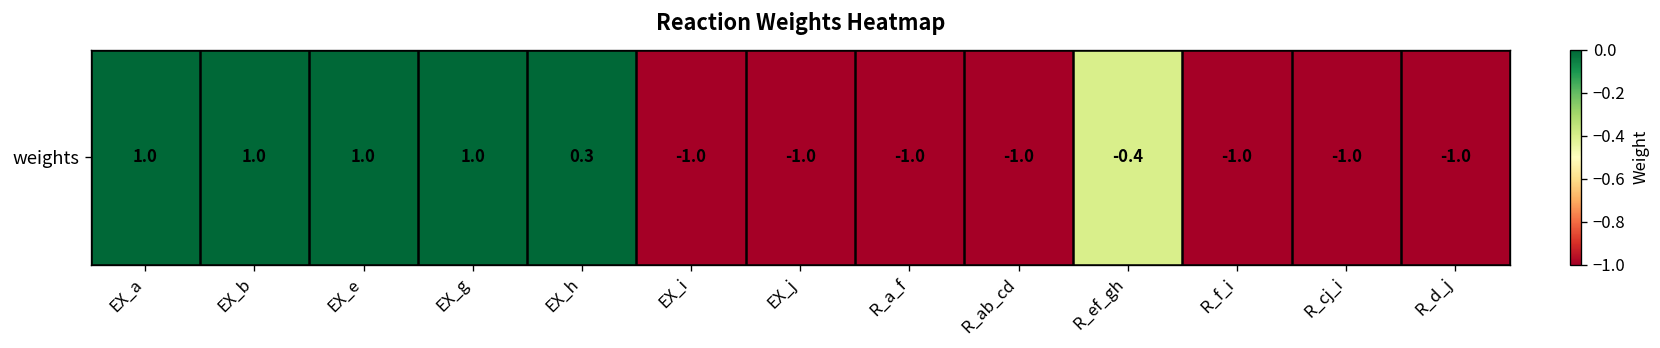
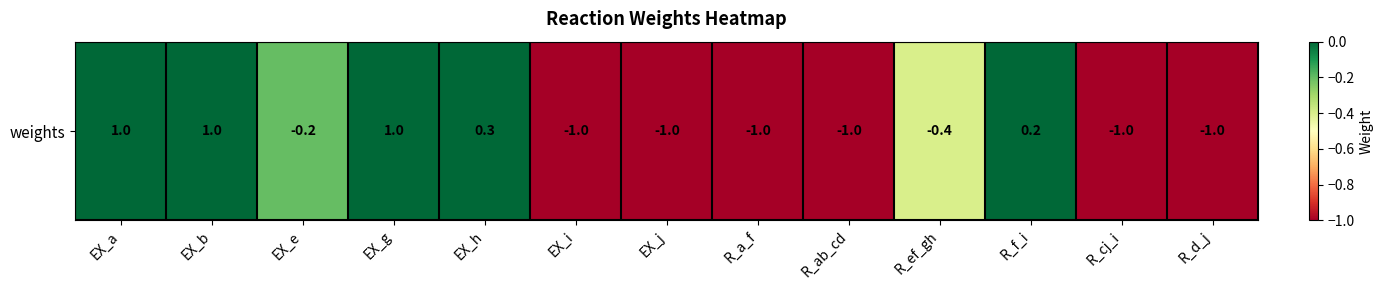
  {
    "weights": {
      "EX_a": 1.0,
      "EX_b": 1.0,
-     "EX_e": 1.0,
+     "EX_e": -0.2,
      "EX_g": 1.0,
      "EX_h": 0.3,
      "EX_i": -1.0,
      "EX_j": -1.0,
      "R_a_f": -1.0,
      "R_ab_cd": -1.0,
      "R_ef_gh": -0.4,
-     "R_f_i": -1.0,
+     "R_f_i": 0.2,
      "R_cj_i": -1.0,
      "R_d_j": -1.0
    }
  }
